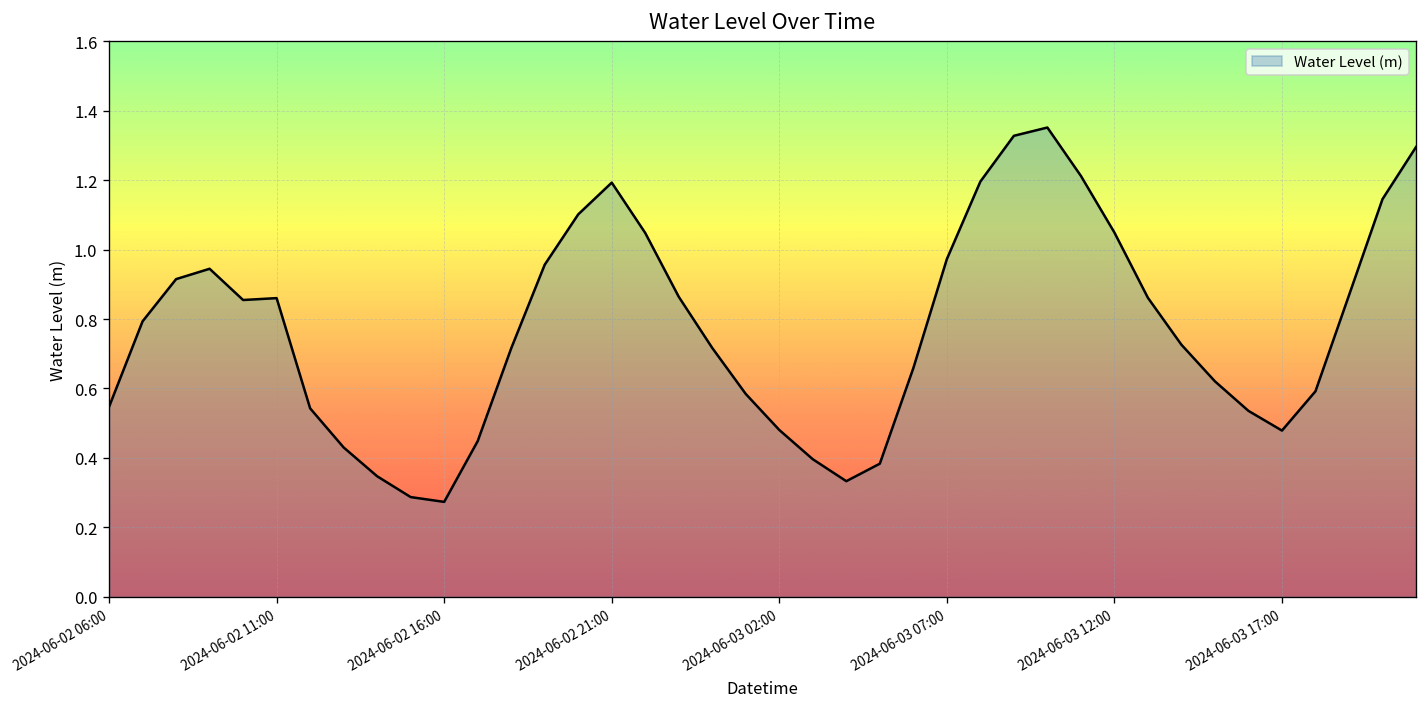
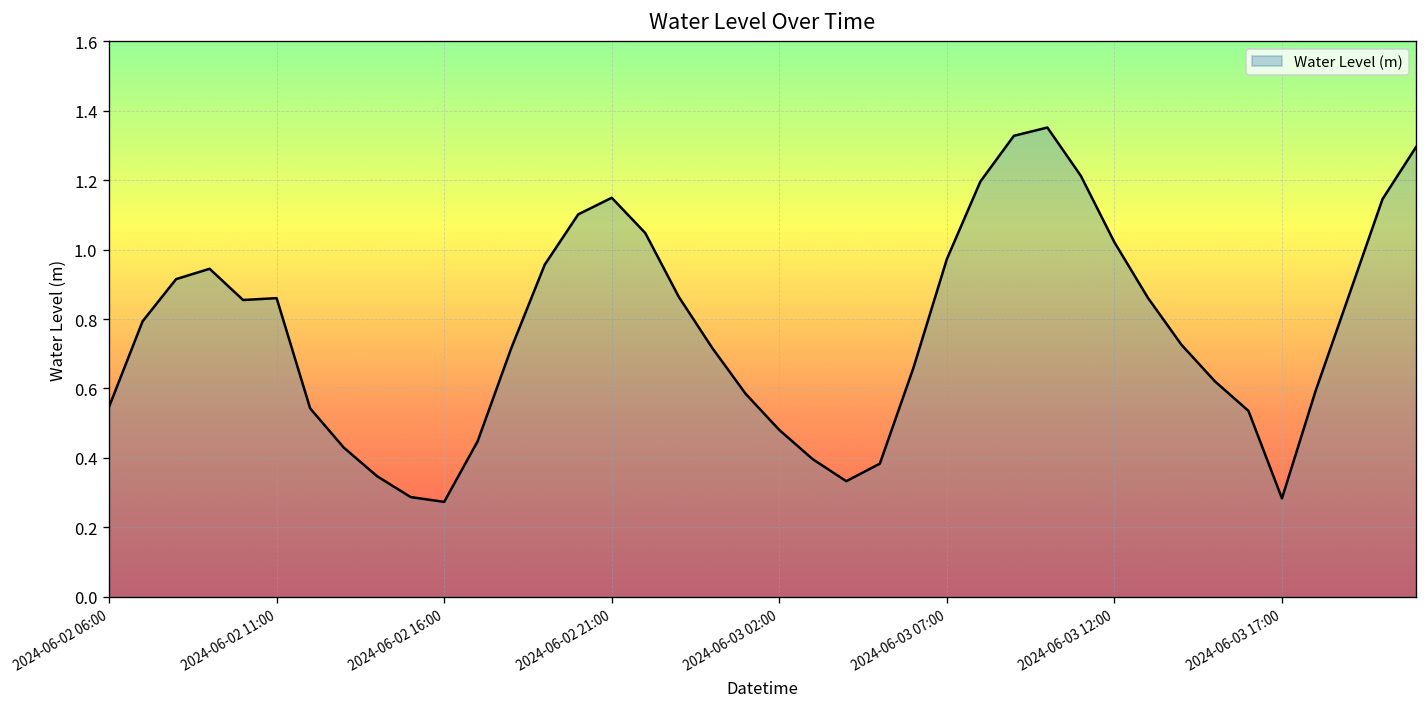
  {
    "2024-06-02 06:00": 0.55,
    "2024-06-02 11:00": 0.86,
    "2024-06-02 16:00": 0.27,
-   "2024-06-02 21:00": 1.19,
+   "2024-06-02 21:00": 1.15,
    "2024-06-03 02:00": 0.48,
    "2024-06-03 07:00": 0.97,
-   "2024-06-03 12:00": 1.05,
-   "2024-06-03 17:00": 0.48
+   "2024-06-03 12:00": 1.02,
+   "2024-06-03 17:00": 0.28
  }
